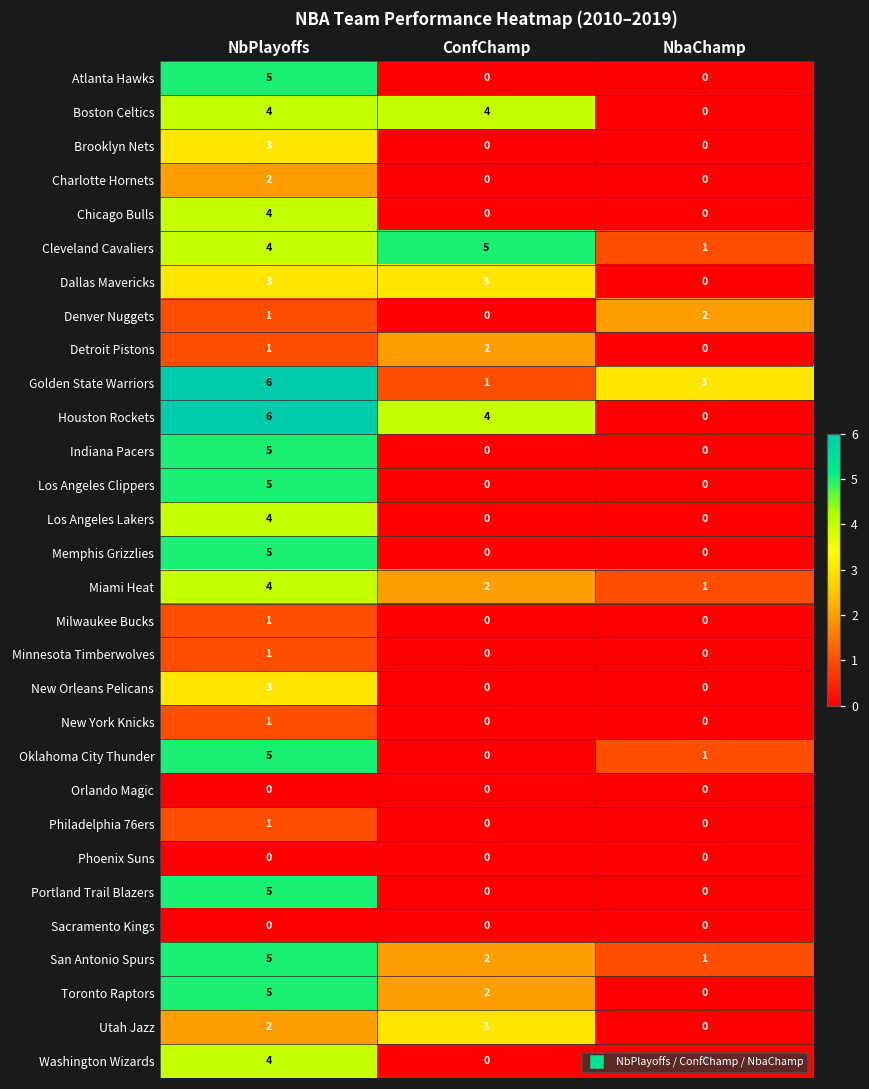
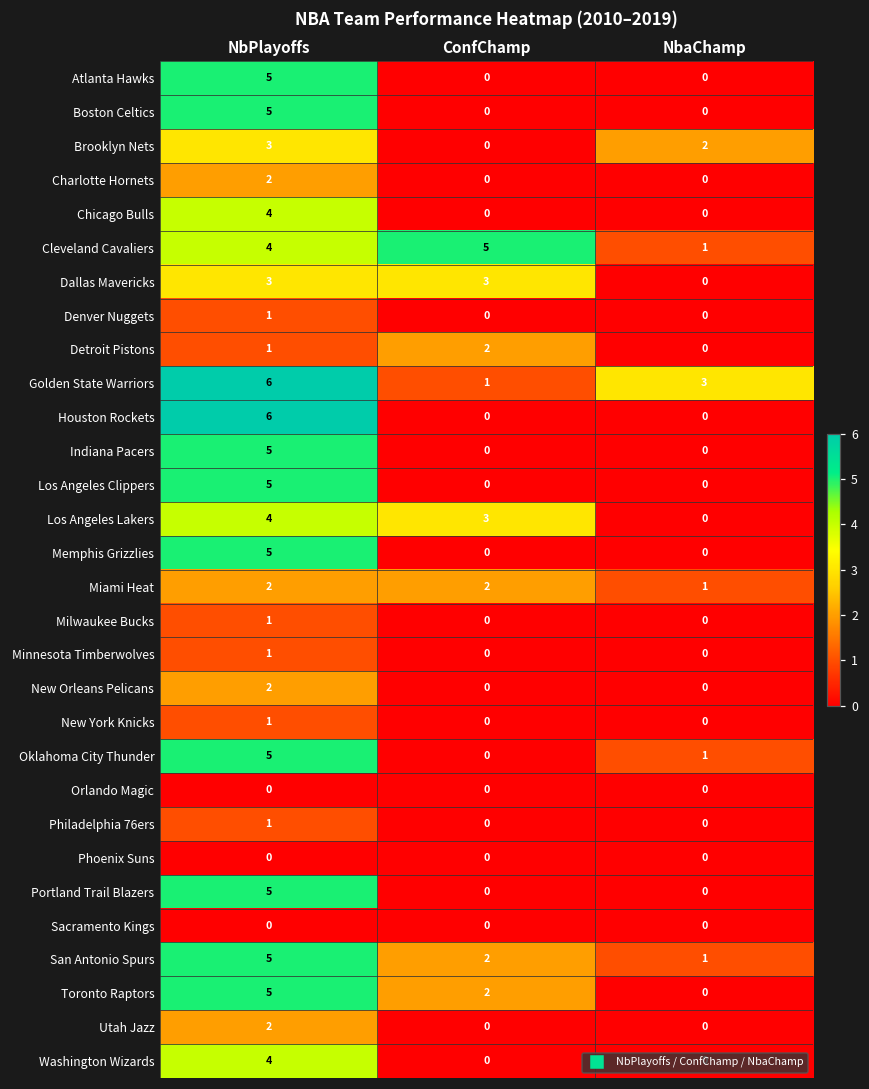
  {
    "Atlanta Hawks": {
      "NbPlayoffs": 5,
      "ConfChamp": 0,
      "NbaChamp": 0
    },
    "Boston Celtics": {
-     "NbPlayoffs": 4,
-     "ConfChamp": 4,
+     "NbPlayoffs": 5,
+     "ConfChamp": 0,
      "NbaChamp": 0
    },
    "Brooklyn Nets": {
      "NbPlayoffs": 3,
      "ConfChamp": 0,
-     "NbaChamp": 0
+     "NbaChamp": 2
    },
    "Charlotte Hornets": {
      "NbPlayoffs": 2,
      "ConfChamp": 0,
      "NbaChamp": 0
    },
    "Chicago Bulls": {
      "NbPlayoffs": 4,
      "ConfChamp": 0,
      "NbaChamp": 0
    },
    "Cleveland Cavaliers": {
      "NbPlayoffs": 4,
      "ConfChamp": 5,
      "NbaChamp": 1
    },
    "Dallas Mavericks": {
      "NbPlayoffs": 3,
      "ConfChamp": 3,
      "NbaChamp": 0
    },
    "Denver Nuggets": {
      "NbPlayoffs": 1,
      "ConfChamp": 0,
-     "NbaChamp": 2
+     "NbaChamp": 0
    },
    "Detroit Pistons": {
      "NbPlayoffs": 1,
      "ConfChamp": 2,
      "NbaChamp": 0
    },
    "Golden State Warriors": {
      "NbPlayoffs": 6,
      "ConfChamp": 1,
      "NbaChamp": 3
    },
    "Houston Rockets": {
      "NbPlayoffs": 6,
-     "ConfChamp": 4,
+     "ConfChamp": 0,
      "NbaChamp": 0
    },
    "Indiana Pacers": {
      "NbPlayoffs": 5,
      "ConfChamp": 0,
      "NbaChamp": 0
    },
    "Los Angeles Clippers": {
      "NbPlayoffs": 5,
      "ConfChamp": 0,
      "NbaChamp": 0
    },
    "Los Angeles Lakers": {
      "NbPlayoffs": 4,
-     "ConfChamp": 0,
+     "ConfChamp": 3,
      "NbaChamp": 0
    },
    "Memphis Grizzlies": {
      "NbPlayoffs": 5,
      "ConfChamp": 0,
      "NbaChamp": 0
    },
    "Miami Heat": {
-     "NbPlayoffs": 4,
+     "NbPlayoffs": 2,
      "ConfChamp": 2,
      "NbaChamp": 1
    },
    "Milwaukee Bucks": {
      "NbPlayoffs": 1,
      "ConfChamp": 0,
      "NbaChamp": 0
    },
    "Minnesota Timberwolves": {
      "NbPlayoffs": 1,
      "ConfChamp": 0,
      "NbaChamp": 0
    },
    "New Orleans Pelicans": {
-     "NbPlayoffs": 3,
+     "NbPlayoffs": 2,
      "ConfChamp": 0,
      "NbaChamp": 0
    },
    "New York Knicks": {
      "NbPlayoffs": 1,
      "ConfChamp": 0,
      "NbaChamp": 0
    },
    "Oklahoma City Thunder": {
      "NbPlayoffs": 5,
      "ConfChamp": 0,
      "NbaChamp": 1
    },
    "Orlando Magic": {
      "NbPlayoffs": 0,
      "ConfChamp": 0,
      "NbaChamp": 0
    },
    "Philadelphia 76ers": {
      "NbPlayoffs": 1,
      "ConfChamp": 0,
      "NbaChamp": 0
    },
    "Phoenix Suns": {
      "NbPlayoffs": 0,
      "ConfChamp": 0,
      "NbaChamp": 0
    },
    "Portland Trail Blazers": {
      "NbPlayoffs": 5,
      "ConfChamp": 0,
      "NbaChamp": 0
    },
    "Sacramento Kings": {
      "NbPlayoffs": 0,
      "ConfChamp": 0,
      "NbaChamp": 0
    },
    "San Antonio Spurs": {
      "NbPlayoffs": 5,
      "ConfChamp": 2,
      "NbaChamp": 1
    },
    "Toronto Raptors": {
      "NbPlayoffs": 5,
      "ConfChamp": 2,
      "NbaChamp": 0
    },
    "Utah Jazz": {
      "NbPlayoffs": 2,
-     "ConfChamp": 3,
+     "ConfChamp": 0,
      "NbaChamp": 0
    },
    "Washington Wizards": {
      "NbPlayoffs": 4,
      "ConfChamp": 0
    }
  }
